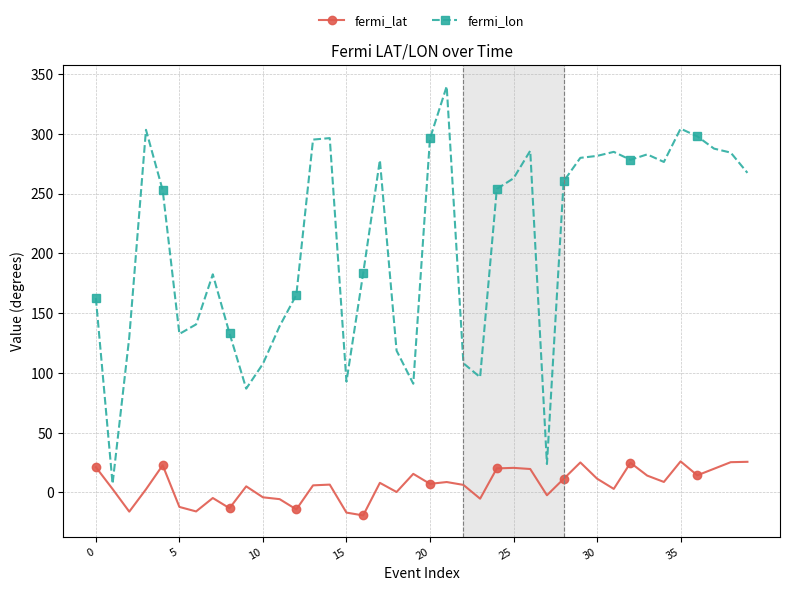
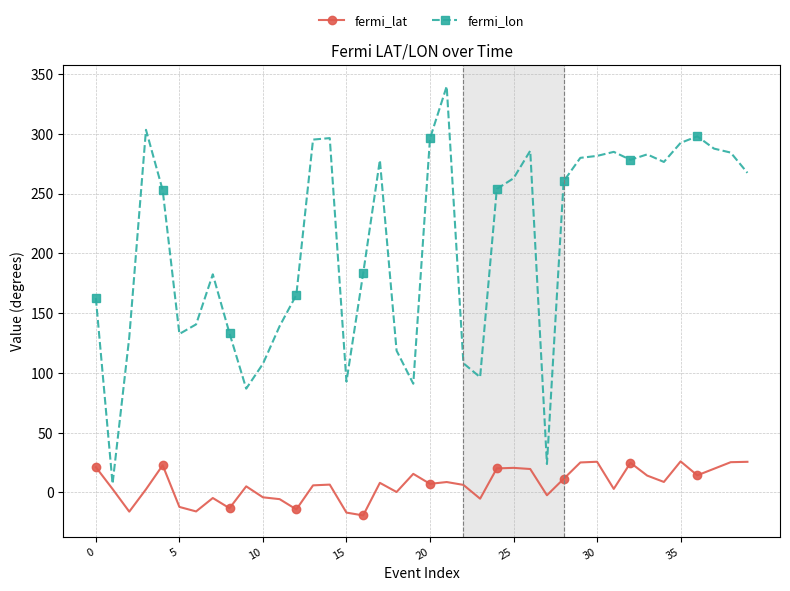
  {
    "fermi_lat": {
      "0": 21,
      "5": -12,
      "10": -4,
      "15": -17,
      "20": 7,
      "25": 21,
-     "30": 12,
+     "30": 26,
      "35": 26
    },
    "fermi_lon": {
      "0": 163,
      "5": 133,
      "10": 108,
      "15": 93,
      "20": 296,
      "25": 263,
      "30": 282,
-     "35": 304
+     "35": 292
    }
  }
